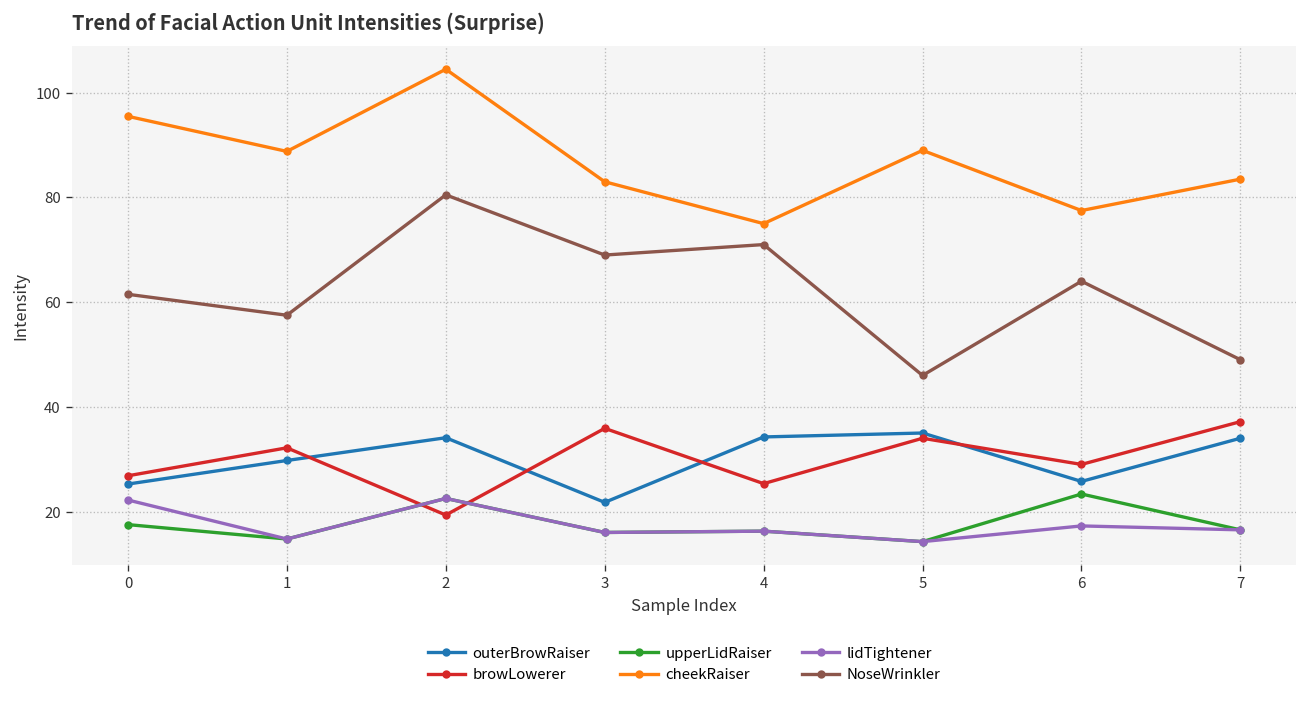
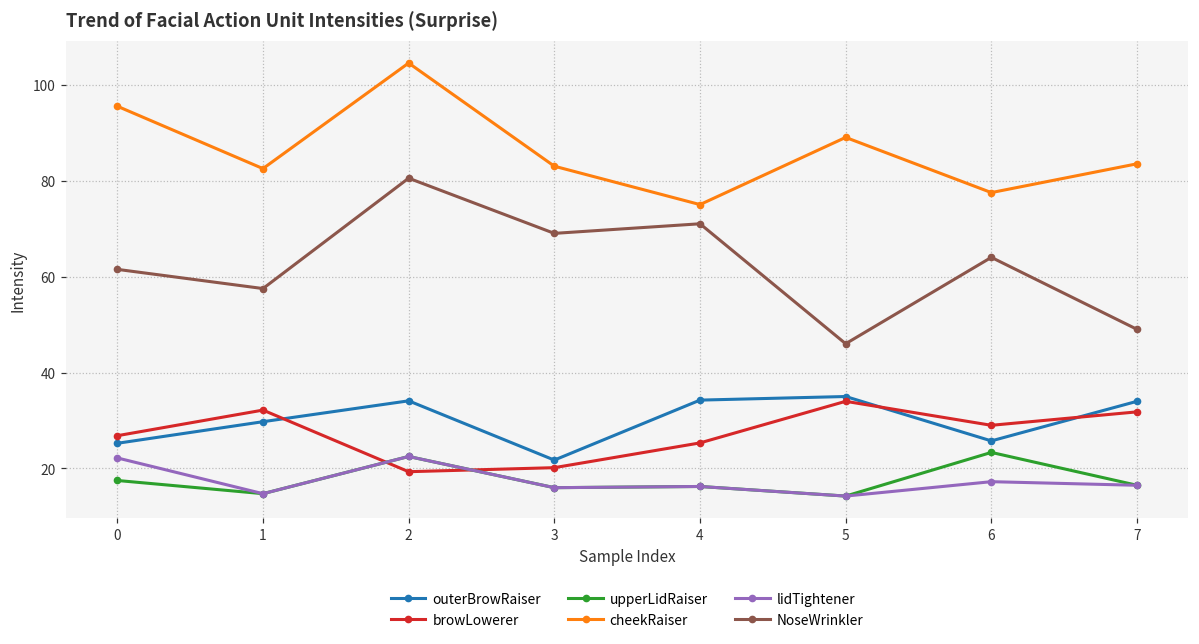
  {
    "outerBrowRaiser": {
      "0": 25,
      "1": 30,
      "2": 34,
      "3": 22,
      "4": 34,
      "5": 35,
      "6": 26,
      "7": 34
    },
    "browLowerer": {
      "0": 27,
      "1": 32,
      "2": 19,
-     "3": 36,
+     "3": 20,
      "4": 25,
      "5": 34,
      "6": 29,
-     "7": 37
+     "7": 32
    },
    "upperLidRaiser": {
      "0": 18,
      "6": 23
    },
    "cheekRaiser": {
      "0": 96,
-     "1": 89,
+     "1": 83,
      "2": 105,
      "3": 83,
      "4": 75,
      "5": 89,
      "6": 78,
      "7": 84
    },
    "lidTightener": {
      "0": 22,
      "6": 17
    },
    "NoseWrinkler": {
      "0": 62,
      "1": 58,
      "2": 81,
      "3": 69,
      "4": 71,
      "5": 46,
      "6": 64,
      "7": 49
    }
  }
